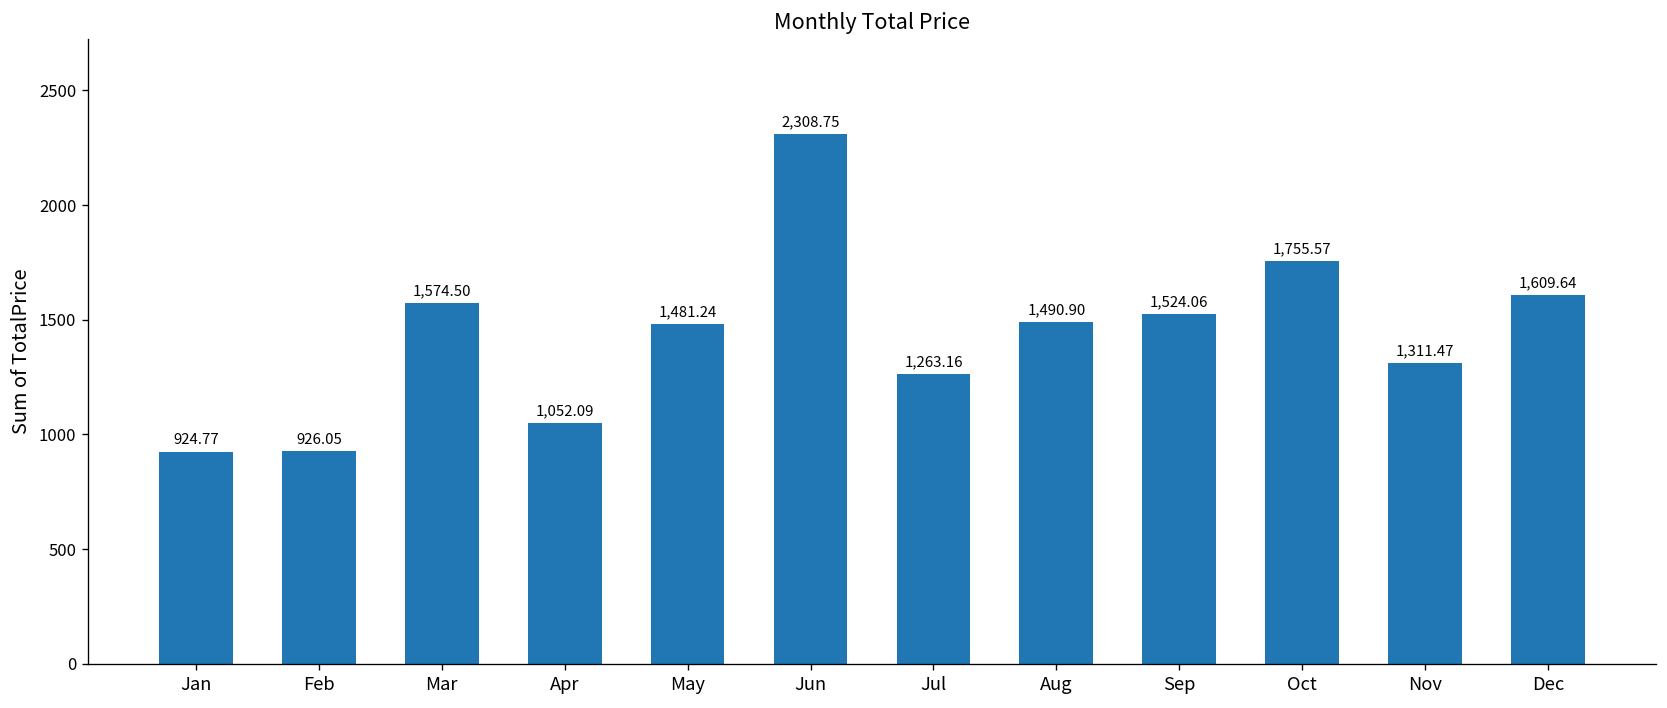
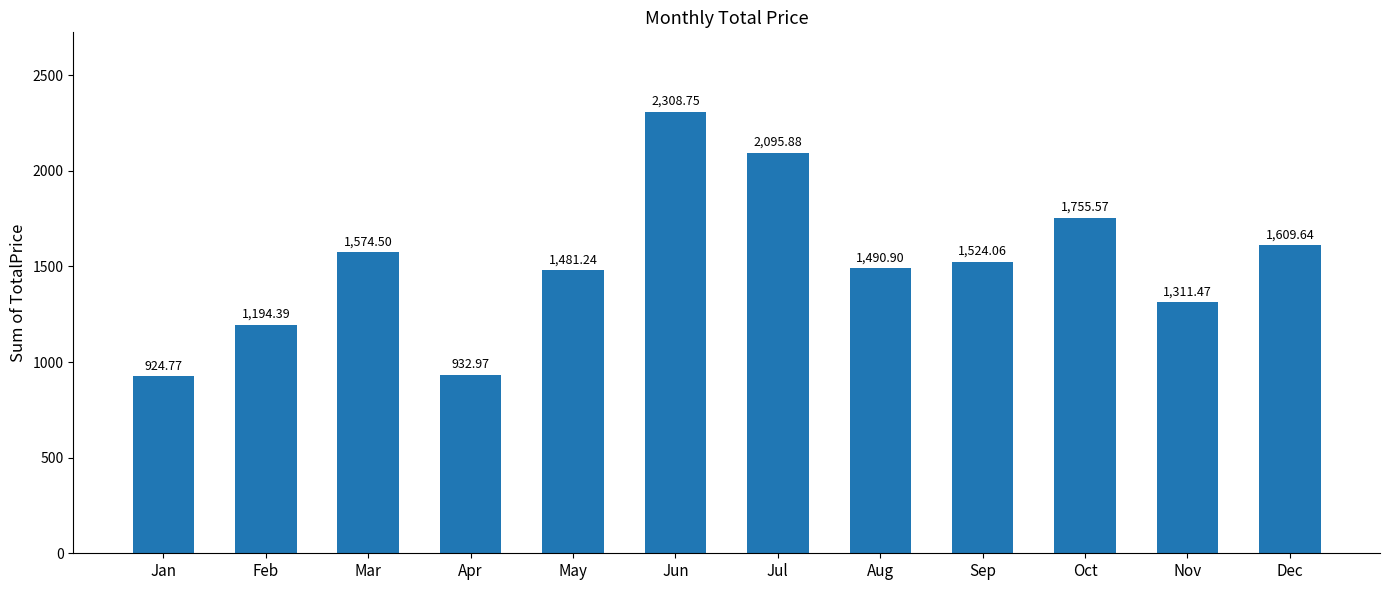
  {
    "Jan": "924.77",
-   "Feb": "926.05",
+   "Feb": "1,194.39",
    "Mar": "1,574.50",
-   "Apr": "1,052.09",
+   "Apr": "932.97",
    "May": "1,481.24",
    "Jun": "2,308.75",
-   "Jul": "1,263.16",
+   "Jul": "2,095.88",
    "Aug": "1,490.90",
    "Sep": "1,524.06",
    "Oct": "1,755.57",
    "Nov": "1,311.47",
    "Dec": "1,609.64"
  }
